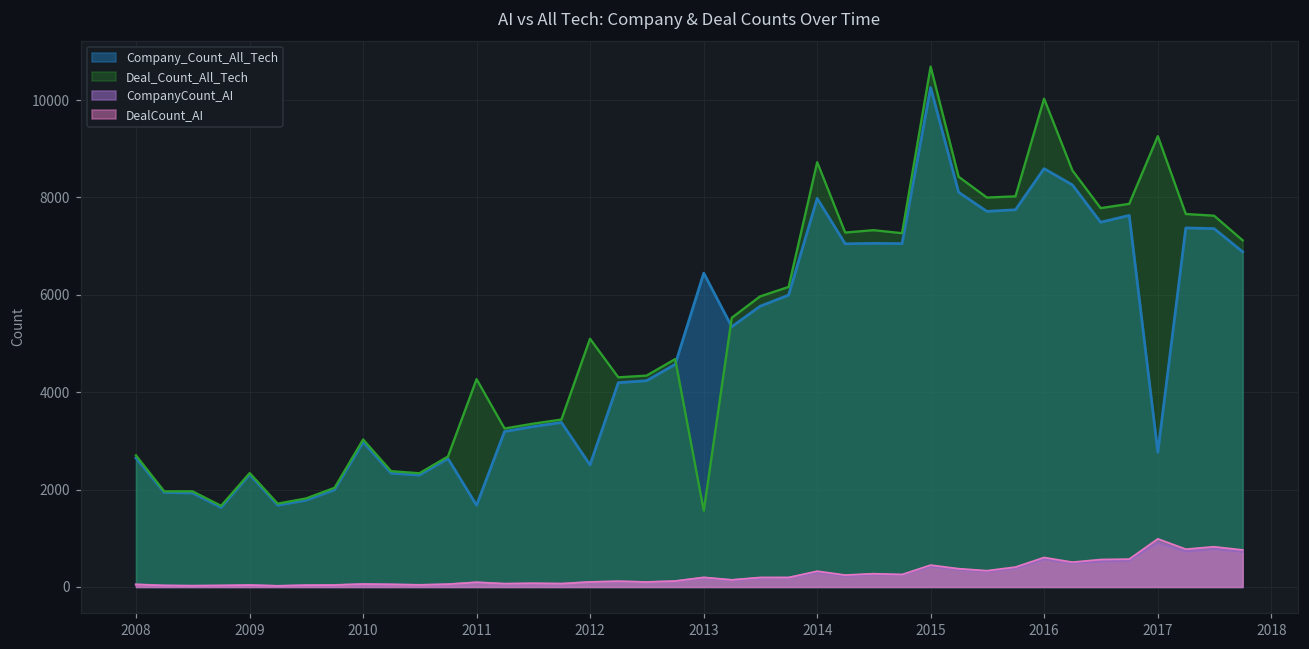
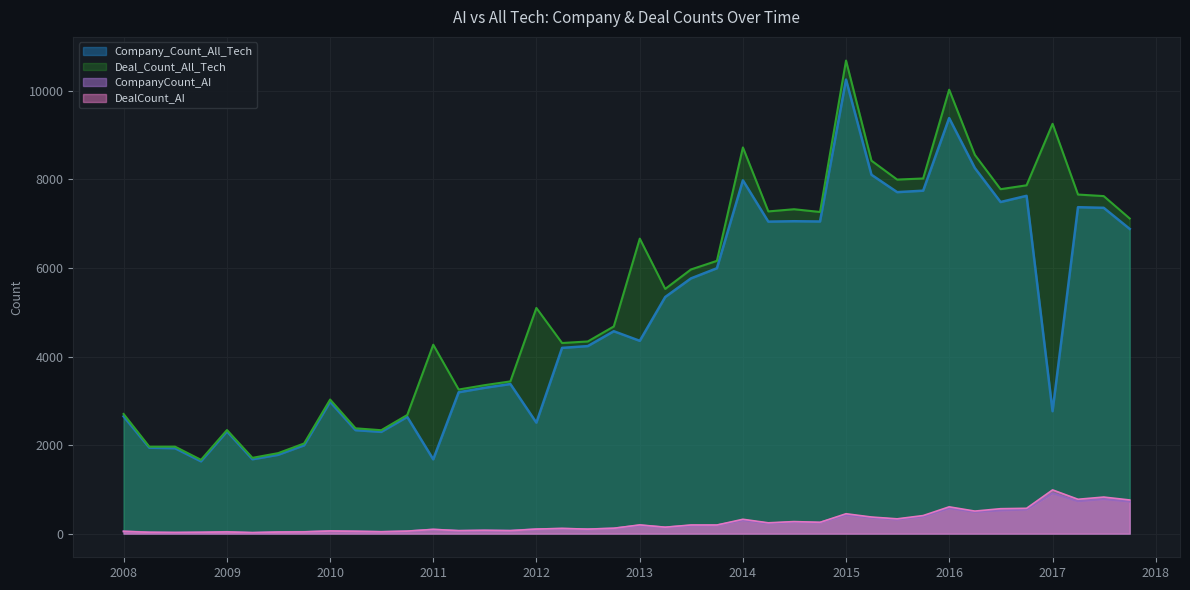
  {
    "Company_Count_All_Tech": {
      "2011": 1700,
      "2012": 2500,
-     "2013": 6400,
+     "2013": 4400,
      "2014": 8000,
      "2015": 10300,
-     "2016": 8600,
+     "2016": 9400,
      "2017": 2800
    },
    "Deal_Count_All_Tech": {
      "2011": 4300,
      "2012": 5100,
-     "2013": 1600,
+     "2013": 6700,
      "2014": 8700,
      "2015": 10700,
      "2016": 10000,
      "2017": 9300
    }
  }
